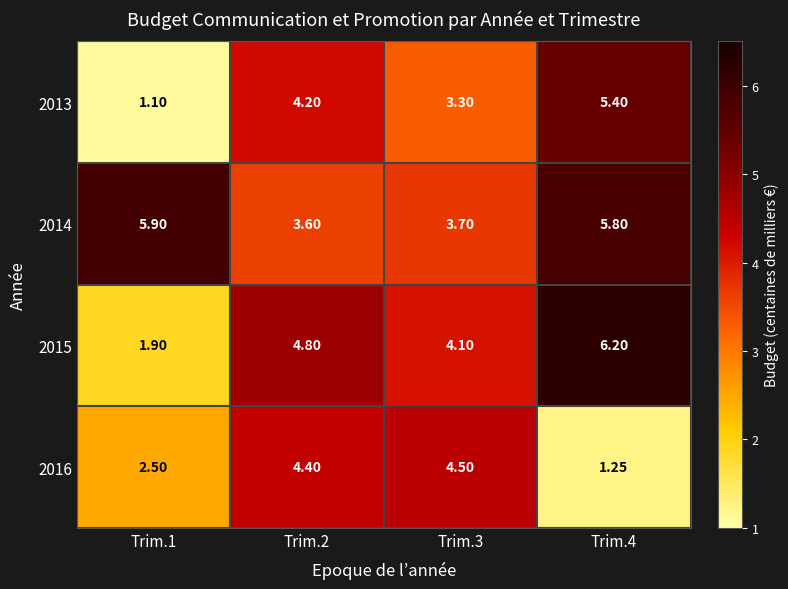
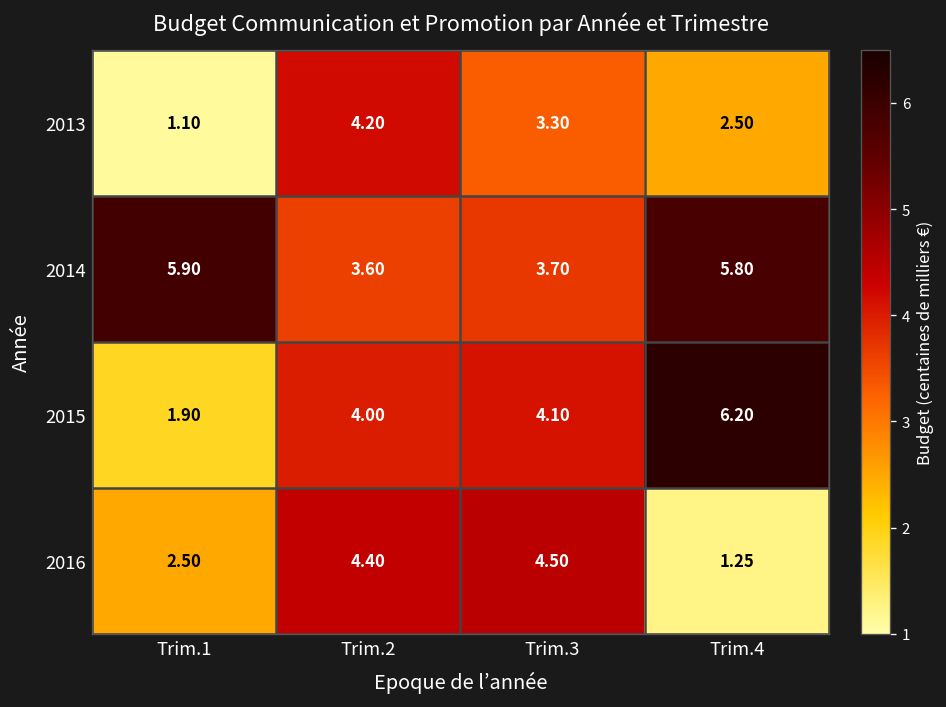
  {
    "2013": {
      "Trim.1": 1.10,
      "Trim.2": 4.20,
      "Trim.3": 3.30,
-     "Trim.4": 5.40
+     "Trim.4": 2.50
    },
    "2014": {
      "Trim.1": 5.90,
      "Trim.2": 3.60,
      "Trim.3": 3.70,
      "Trim.4": 5.80
    },
    "2015": {
      "Trim.1": 1.90,
-     "Trim.2": 4.80,
+     "Trim.2": 4.00,
      "Trim.3": 4.10,
      "Trim.4": 6.20
    },
    "2016": {
      "Trim.1": 2.50,
      "Trim.2": 4.40,
      "Trim.3": 4.50,
      "Trim.4": 1.25
    }
  }
